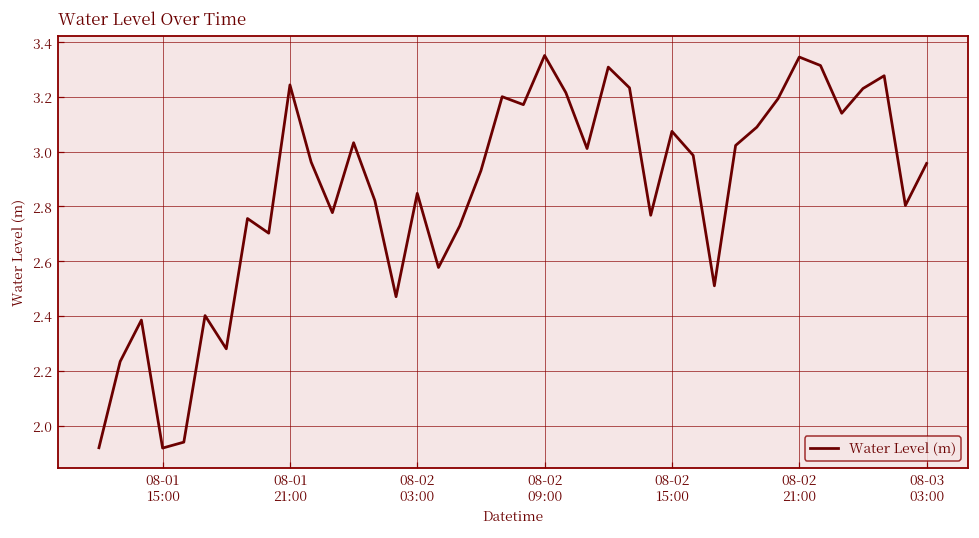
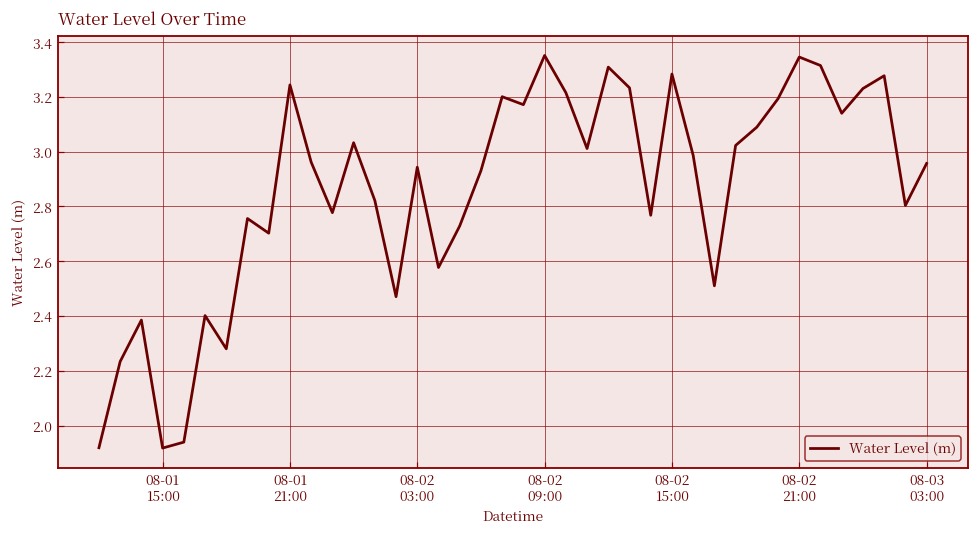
  {
    "08-01 15:00": 1.92,
    "08-01 21:00": 3.24,
-   "08-02 03:00": 2.85,
+   "08-02 03:00": 2.94,
    "08-02 09:00": 3.35,
-   "08-02 15:00": 3.07,
+   "08-02 15:00": 3.28,
    "08-02 21:00": 3.35,
    "08-03 03:00": 2.96
  }
